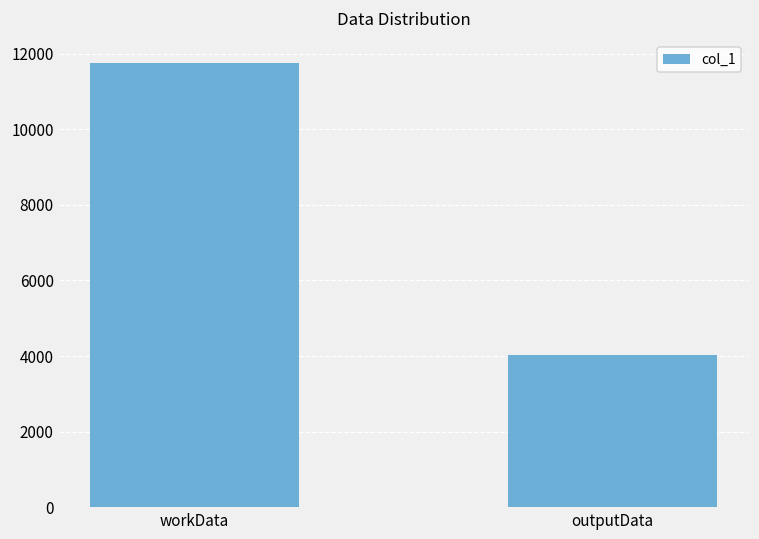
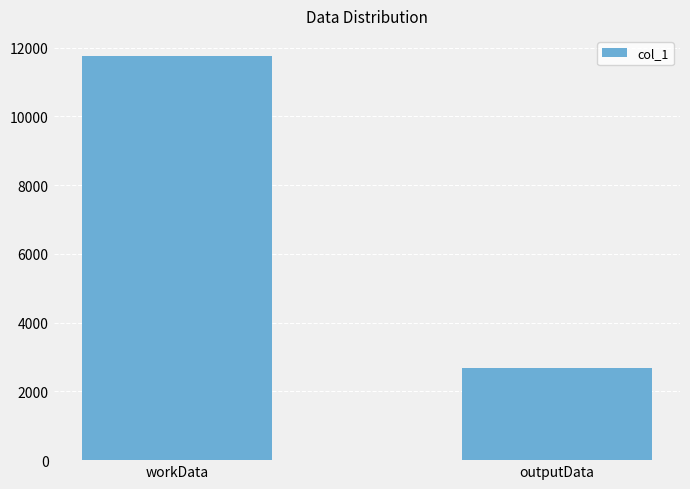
  {
    "workData": 11800,
-   "outputData": 4000
+   "outputData": 2700
  }
